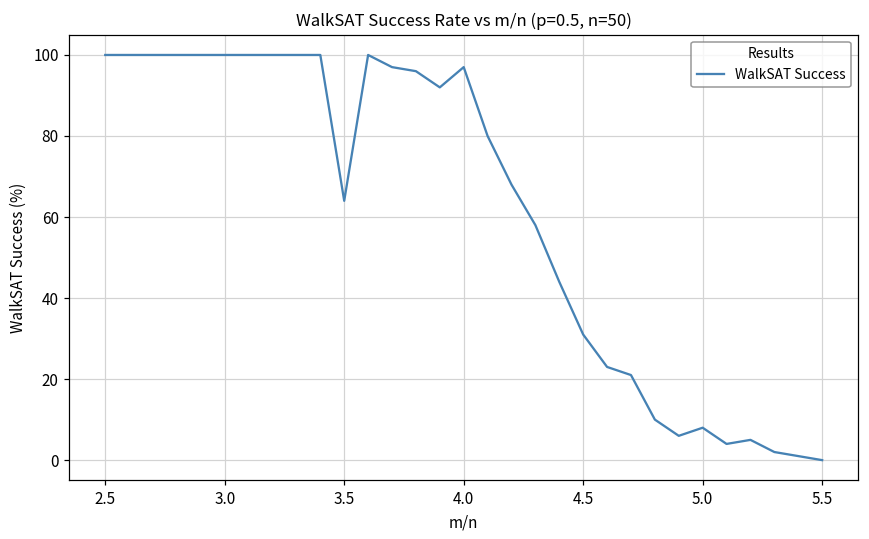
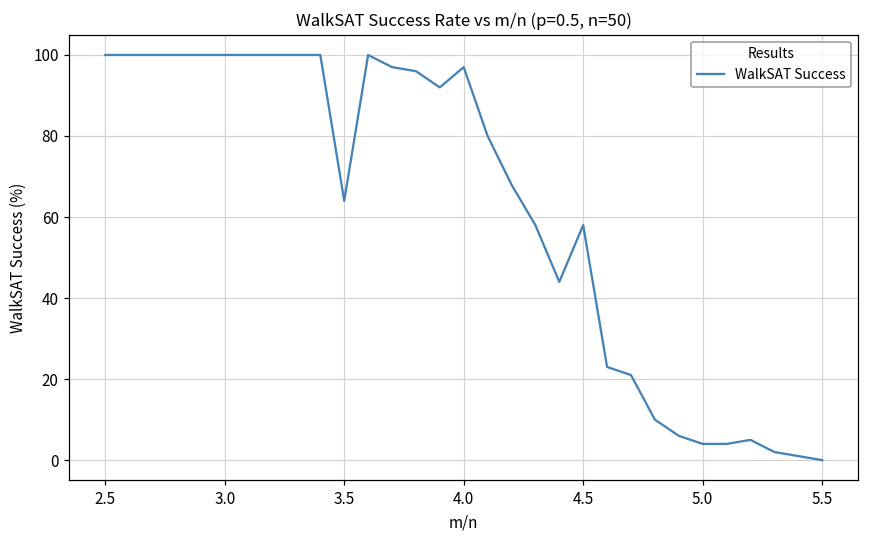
  {
    "2.5": 100,
    "3.0": 100,
    "3.5": 64,
    "4.0": 97,
-   "4.5": 31,
-   "5.0": 8,
+   "4.5": 58,
+   "5.0": 4,
    "5.5": 0
  }
